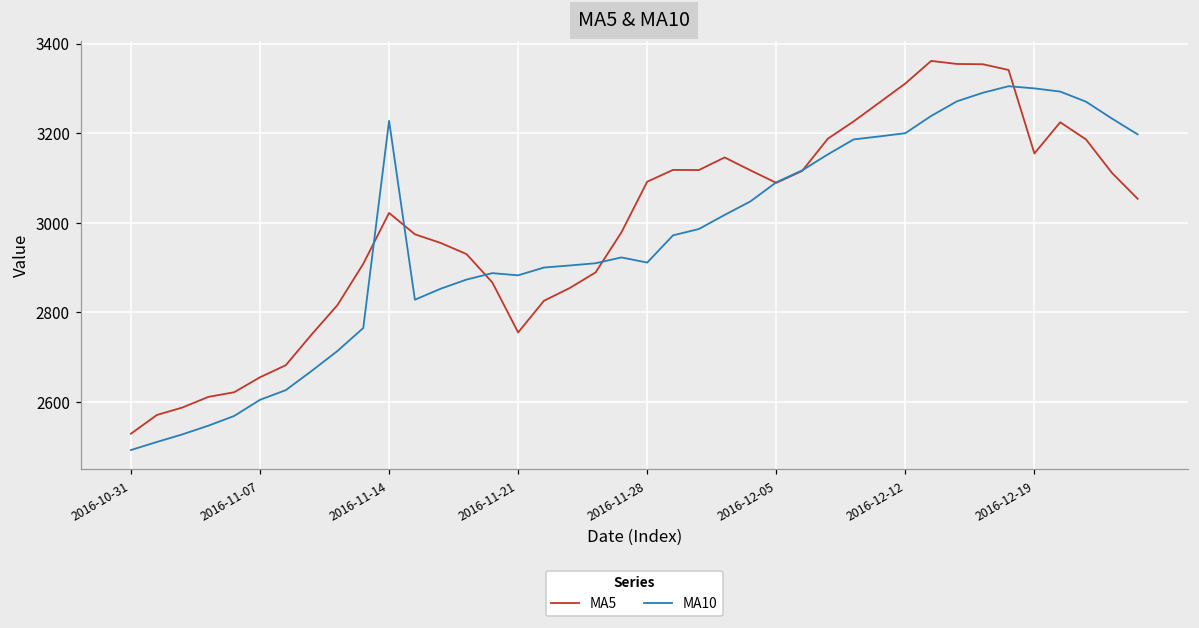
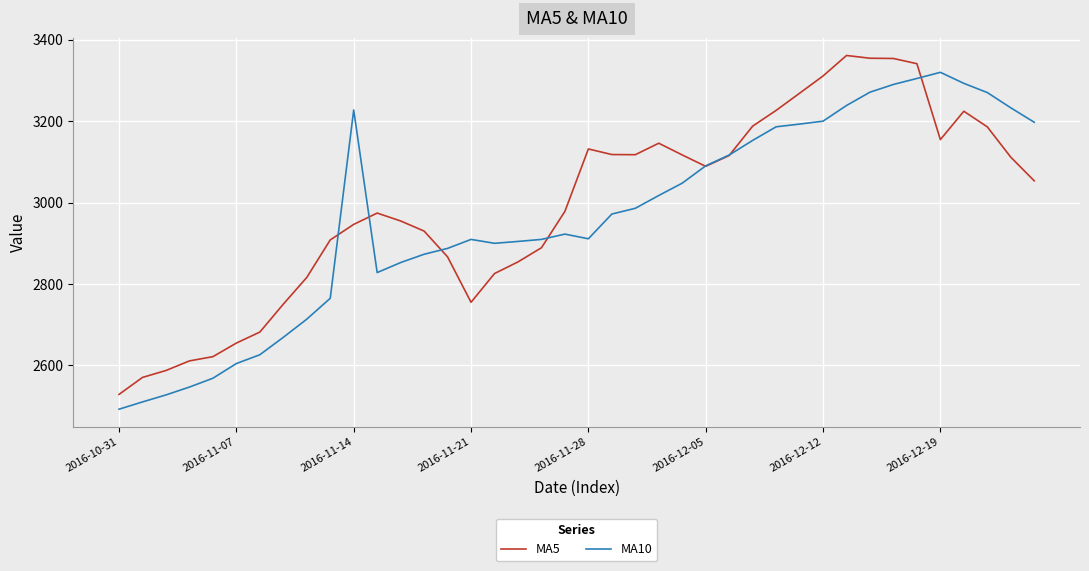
  {
    "MA5": {
      "2016-10-31": 2530,
      "2016-11-07": 2660,
-     "2016-11-14": 3020,
+     "2016-11-14": 2950,
      "2016-11-21": 2760,
-     "2016-11-28": 3090,
+     "2016-11-28": 3130,
      "2016-12-12": 3310,
      "2016-12-19": 3150
    },
    "MA10": {
      "2016-10-31": 2490,
      "2016-11-07": 2600,
      "2016-11-14": 3230,
-     "2016-11-21": 2880,
+     "2016-11-21": 2910,
      "2016-11-28": 2910,
      "2016-12-12": 3200,
-     "2016-12-19": 3300
+     "2016-12-19": 3320
    }
  }
